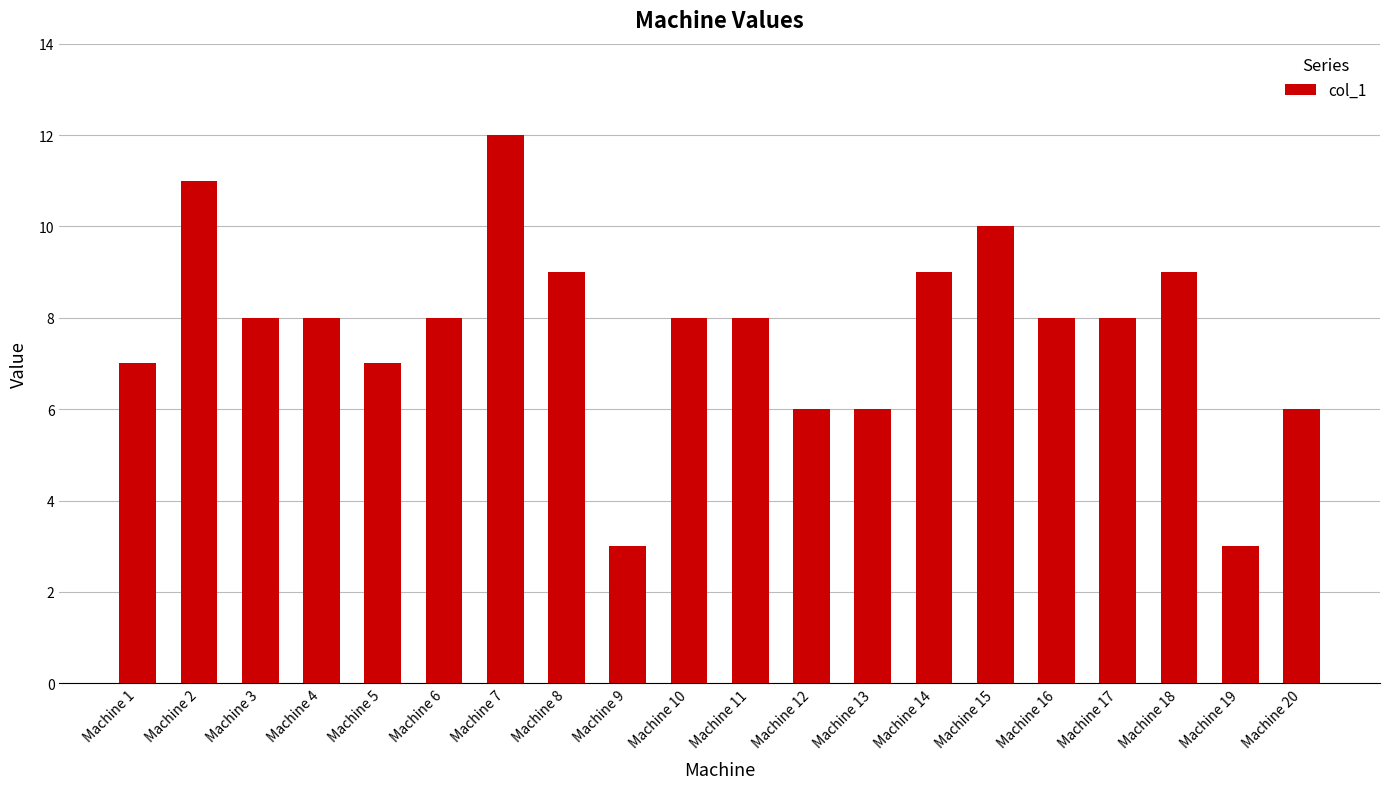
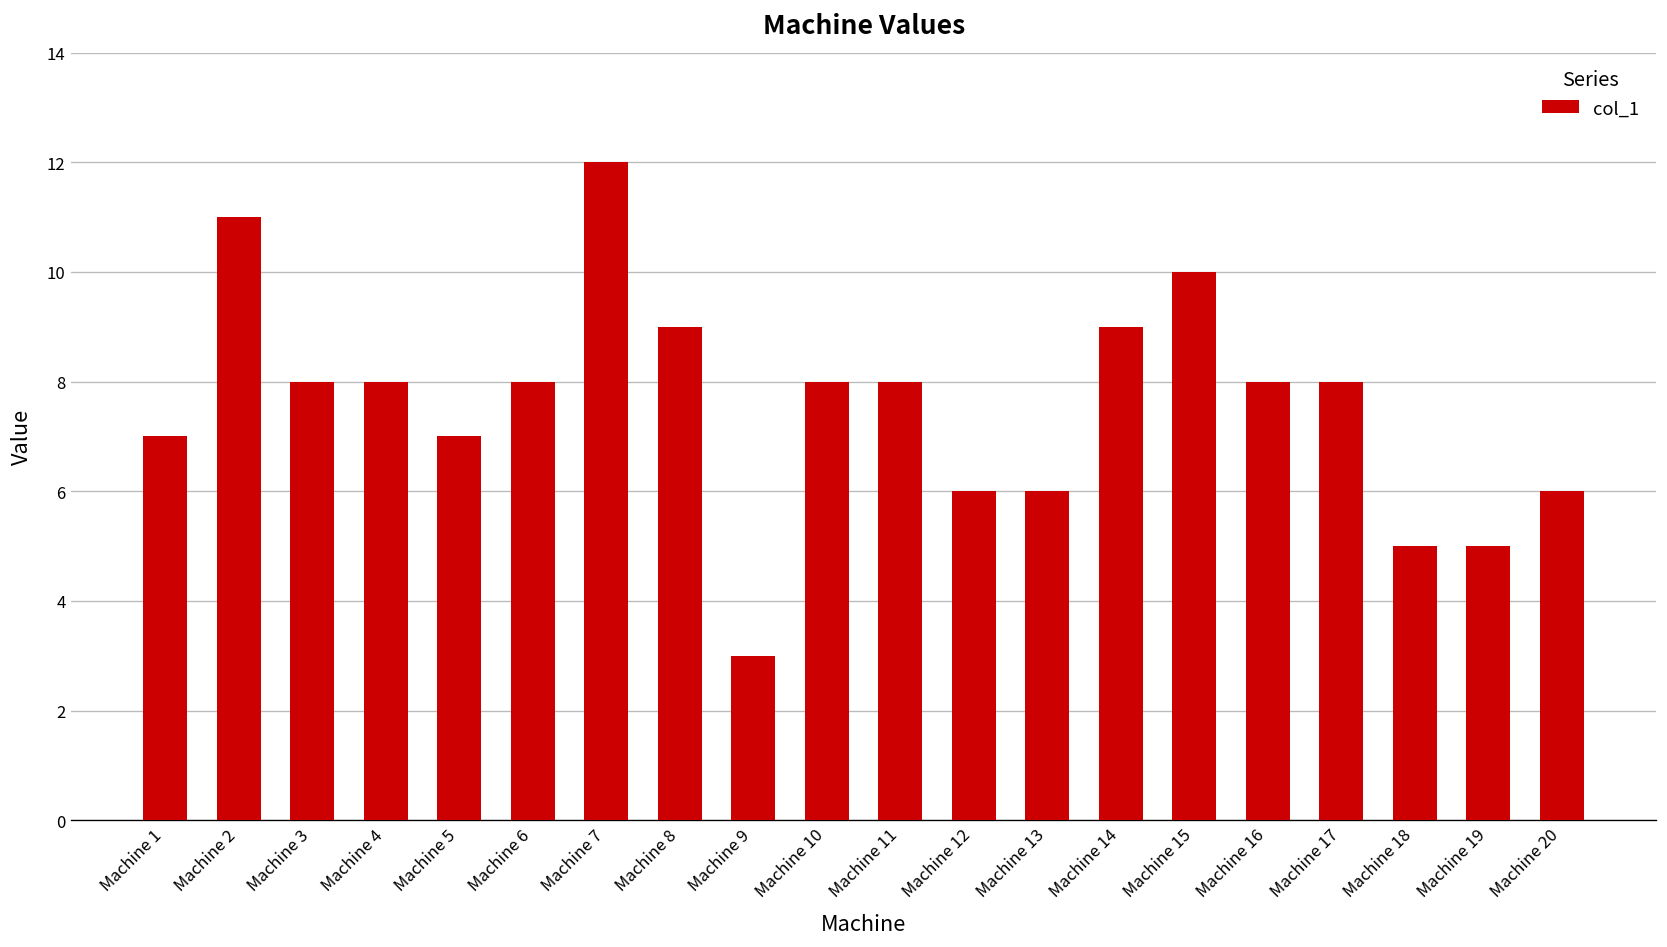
  {
    "Machine 1": 7,
    "Machine 2": 11,
    "Machine 3": 8,
    "Machine 4": 8,
    "Machine 5": 7,
    "Machine 6": 8,
    "Machine 7": 12,
    "Machine 8": 9,
    "Machine 9": 3,
    "Machine 10": 8,
    "Machine 11": 8,
    "Machine 12": 6,
    "Machine 13": 6,
    "Machine 14": 9,
    "Machine 15": 10,
    "Machine 16": 8,
    "Machine 17": 8,
-   "Machine 18": 9,
-   "Machine 19": 3,
+   "Machine 18": 5,
+   "Machine 19": 5,
    "Machine 20": 6
  }
